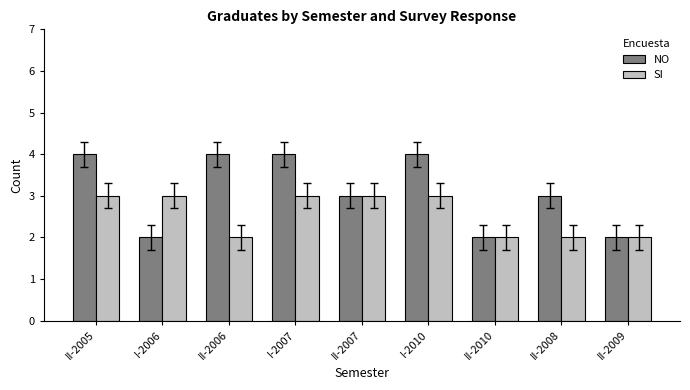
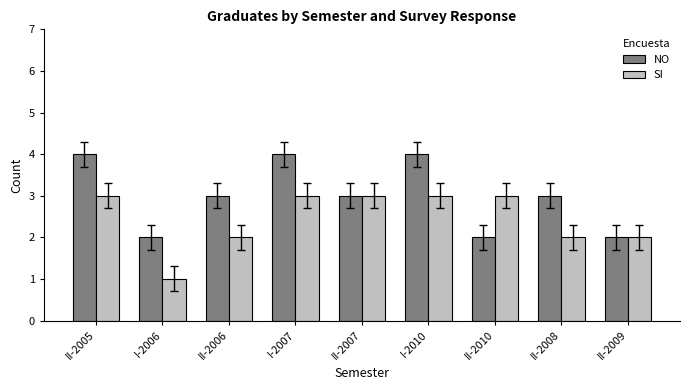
  {
    "NO": {
      "II-2005": 4,
      "I-2006": 2,
-     "II-2006": 4,
+     "II-2006": 3,
      "I-2007": 4,
      "II-2007": 3,
      "I-2010": 4,
      "II-2010": 2,
      "II-2008": 3,
      "II-2009": 2
    },
    "SI": {
      "II-2005": 3,
-     "I-2006": 3,
+     "I-2006": 1,
      "II-2006": 2,
      "I-2007": 3,
      "II-2007": 3,
      "I-2010": 3,
-     "II-2010": 2,
+     "II-2010": 3,
      "II-2008": 2,
      "II-2009": 2
    }
  }
